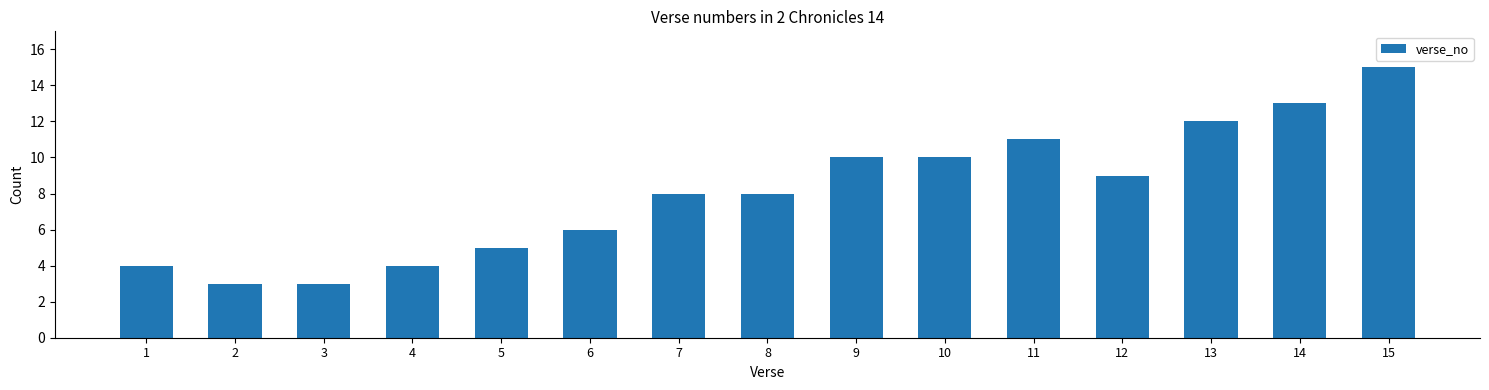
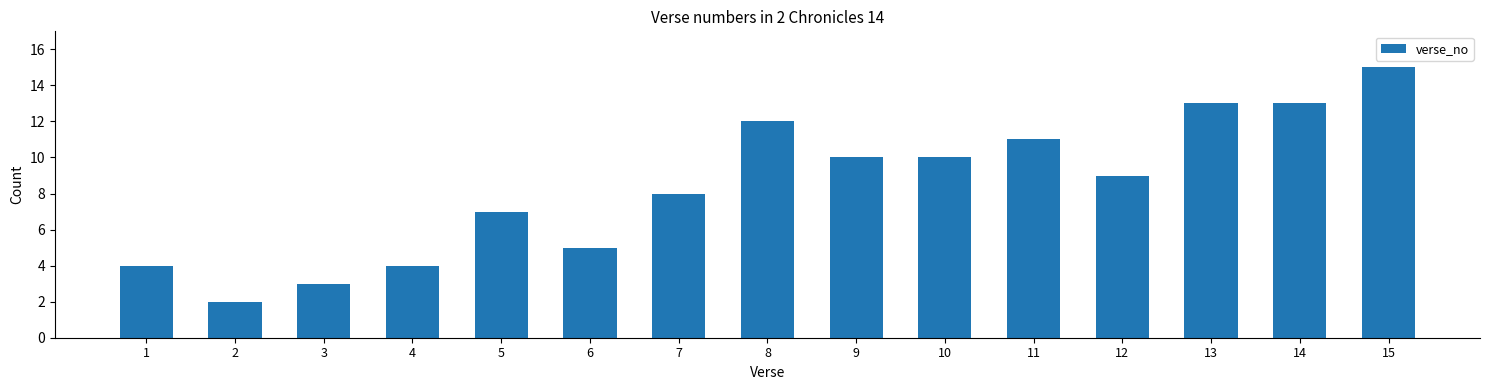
  {
    "1": 4,
-   "2": 3,
+   "2": 2,
    "3": 3,
    "4": 4,
-   "5": 5,
-   "6": 6,
+   "5": 7,
+   "6": 5,
    "7": 8,
-   "8": 8,
+   "8": 12,
    "9": 10,
    "10": 10,
    "11": 11,
    "12": 9,
-   "13": 12,
+   "13": 13,
    "14": 13,
    "15": 15
  }
